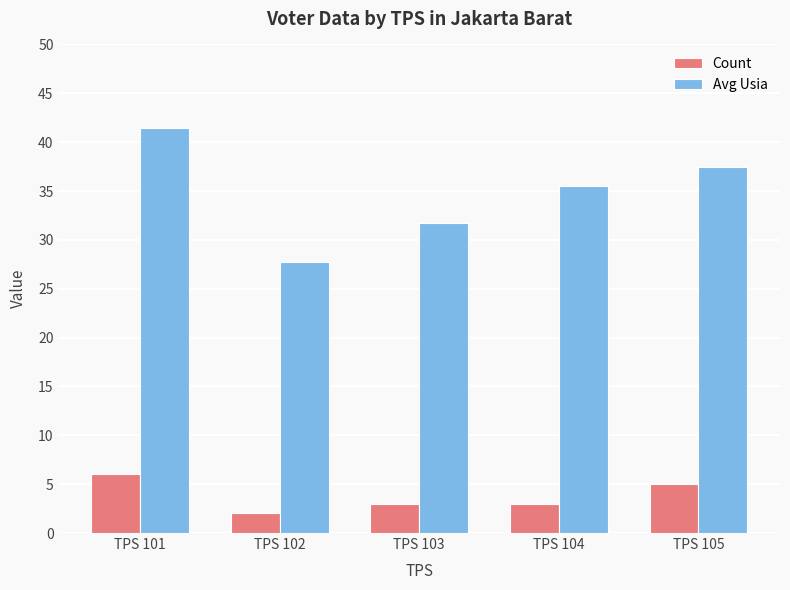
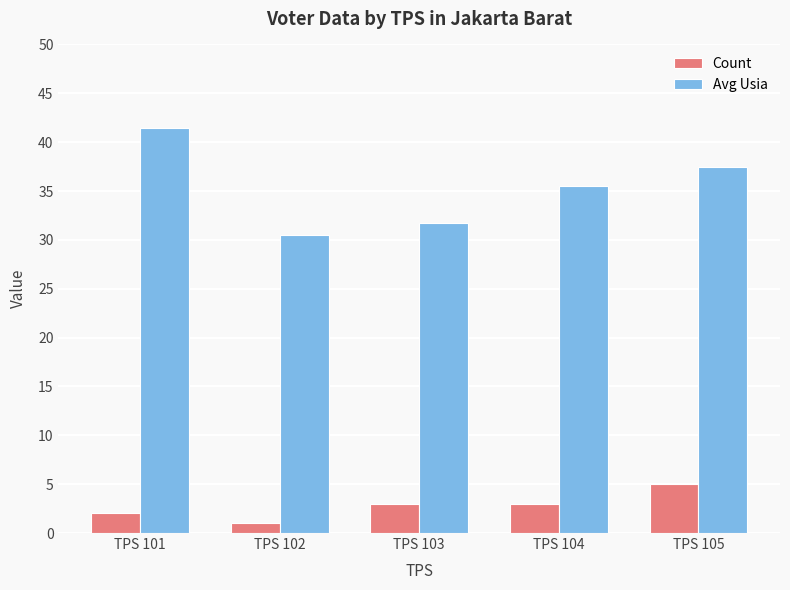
  {
    "Count": {
-     "TPS 101": 6,
-     "TPS 102": 2,
+     "TPS 101": 2,
+     "TPS 102": 1,
      "TPS 103": 3,
      "TPS 104": 3,
      "TPS 105": 5
    },
    "Avg Usia": {
      "TPS 101": 42,
-     "TPS 102": 28,
+     "TPS 102": 31,
      "TPS 103": 32,
      "TPS 104": 36,
      "TPS 105": 38
    }
  }
